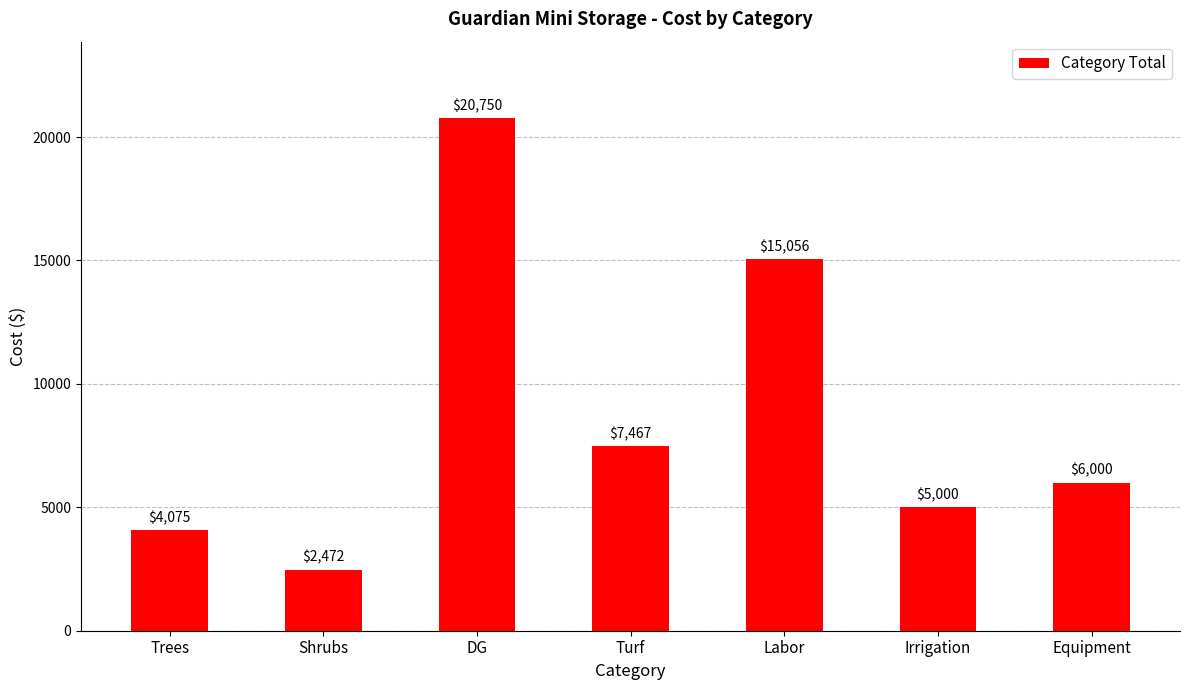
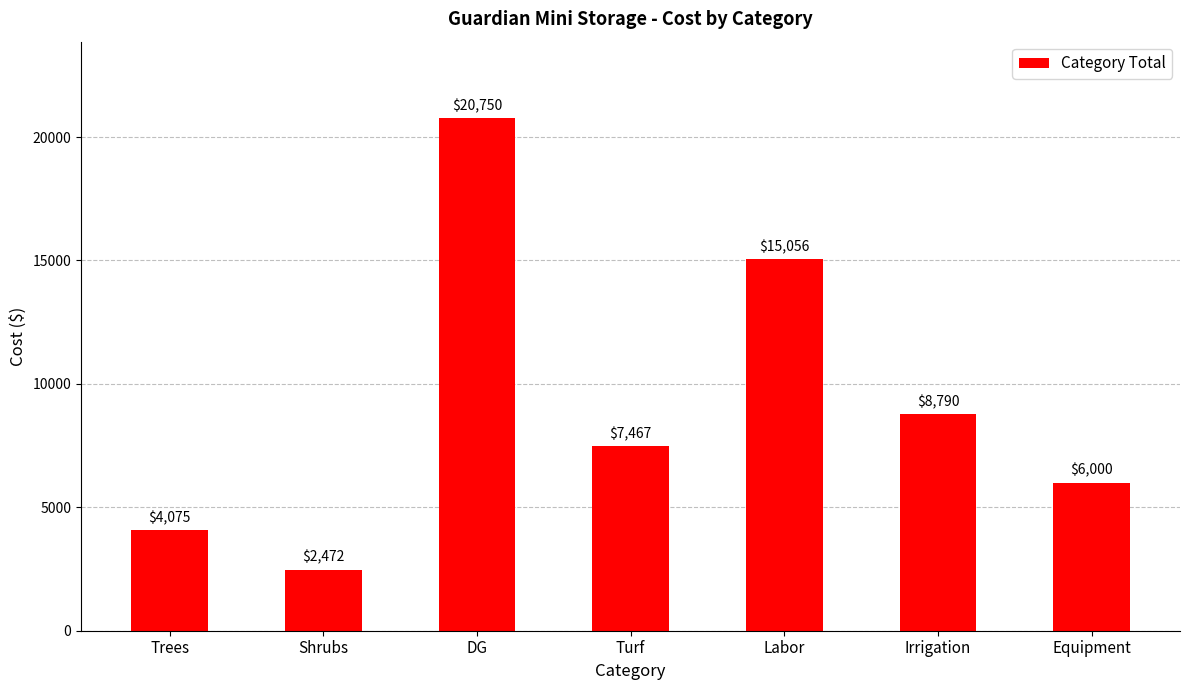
  {
    "Trees": "$4,075",
    "Shrubs": "$2,472",
    "DG": "$20,750",
    "Turf": "$7,467",
    "Labor": "$15,056",
-   "Irrigation": "$5,000",
+   "Irrigation": "$8,790",
    "Equipment": "$6,000"
  }
